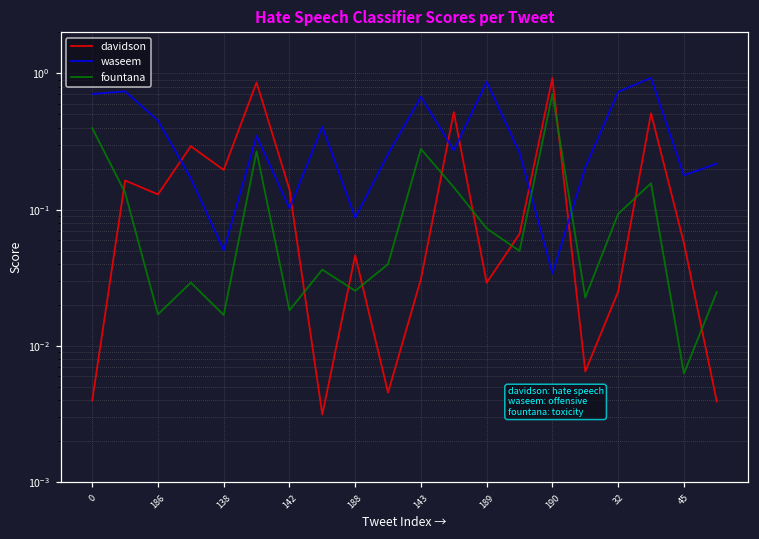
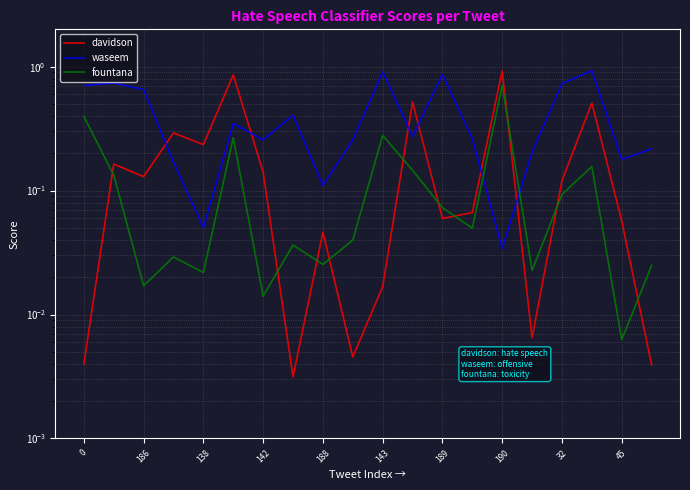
  {
    "davidson": {
      "0": 0.004,
      "186": 0.13,
-     "138": 0.20,
+     "138": 0.24,
      "142": 0.14,
      "188": 0.046,
-     "143": 0.031,
-     "189": 0.029,
+     "143": 0.017,
+     "189": 0.06,
      "190": 0.9,
-     "32": 0.025,
+     "32": 0.12,
      "45": 0.06
    },
    "waseem": {
      "0": 0.7,
-     "186": 0.45,
+     "186": 0.7,
      "138": 0.05,
-     "142": 0.10,
-     "188": 0.09,
-     "143": 0.7,
+     "142": 0.26,
+     "188": 0.11,
+     "143": 0.9,
      "189": 0.9,
      "190": 0.034,
      "32": 0.7,
      "45": 0.18
    },
    "fountana": {
      "0": 0.40,
      "186": 0.017,
-     "138": 0.017,
-     "142": 0.018,
+     "138": 0.022,
+     "142": 0.014,
      "188": 0.025,
      "143": 0.28,
      "189": 0.07,
      "190": 0.7,
      "32": 0.09,
      "45": 0.006
    }
  }
